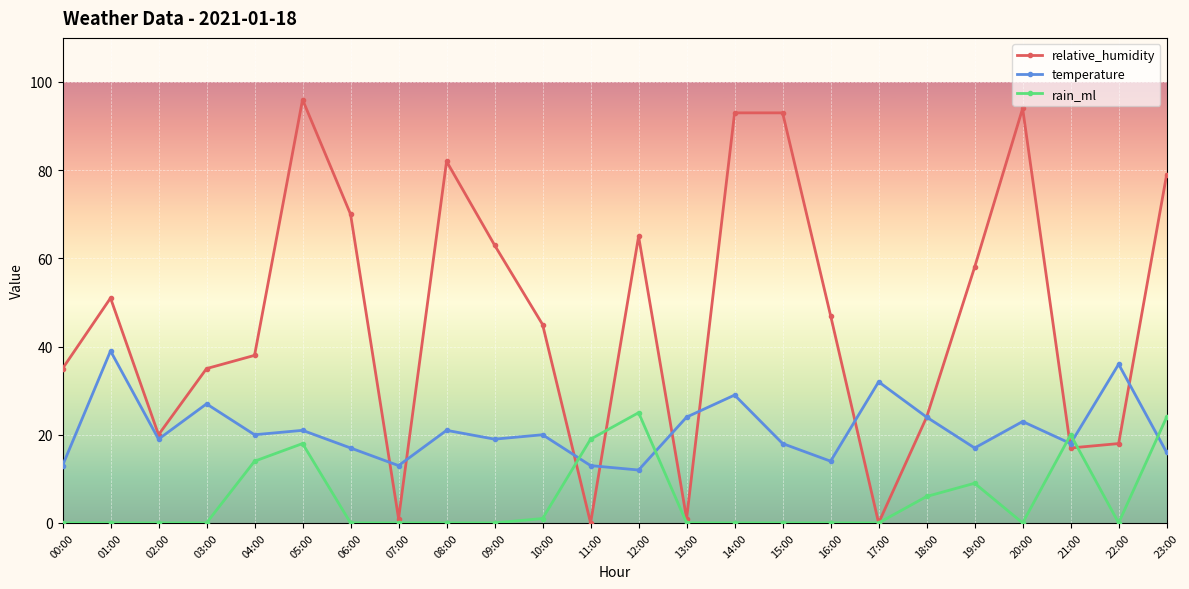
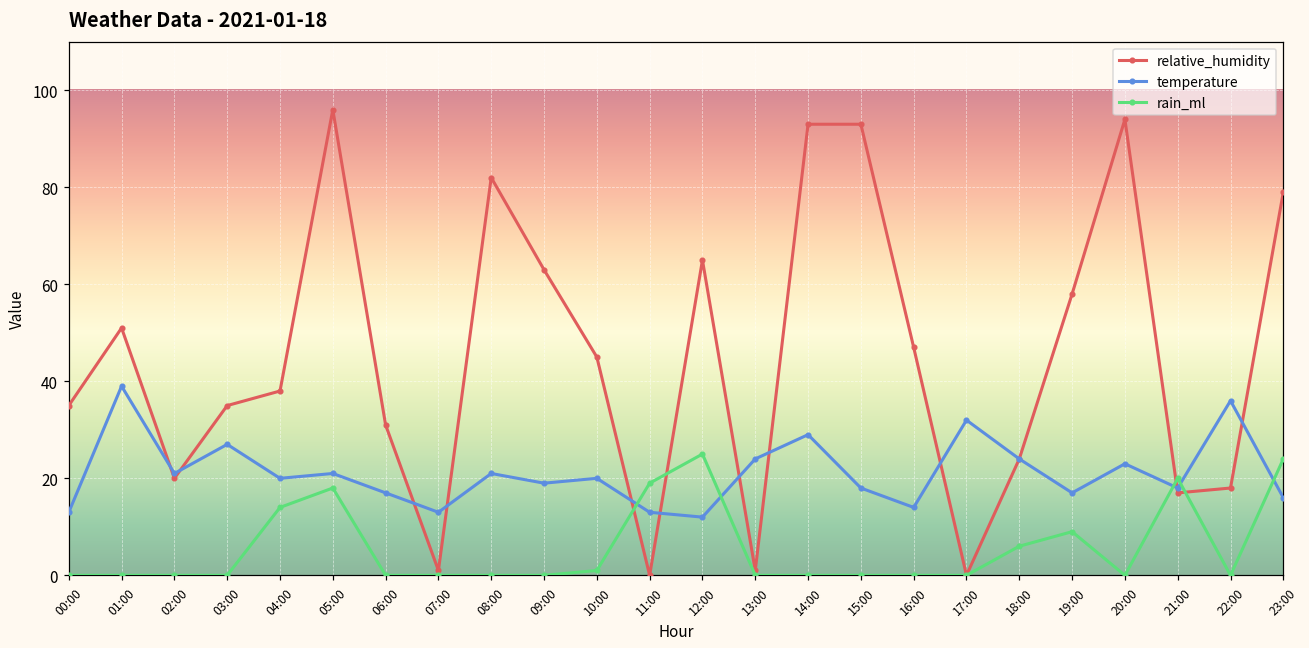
  {
    "relative_humidity": {
      "00:00": 35,
      "01:00": 51,
      "02:00": 20,
      "03:00": 35,
      "04:00": 38,
      "05:00": 96,
-     "06:00": 70,
+     "06:00": 31,
      "07:00": 1,
      "08:00": 82,
      "09:00": 63,
      "10:00": 45,
      "11:00": 0,
      "12:00": 65,
      "13:00": 1,
      "14:00": 93,
      "15:00": 93,
      "16:00": 47,
      "19:00": 58,
      "20:00": 94,
      "21:00": 17,
      "22:00": 18,
      "23:00": 79
    },
    "temperature": {
      "00:00": 13,
      "01:00": 39,
-     "02:00": 19,
+     "02:00": 21,
      "03:00": 27,
      "04:00": 20,
      "05:00": 21,
      "06:00": 17,
      "07:00": 13,
      "08:00": 21,
      "09:00": 19,
      "10:00": 20,
      "11:00": 13,
      "12:00": 12,
      "13:00": 24,
      "14:00": 29,
      "15:00": 18,
      "16:00": 14,
      "17:00": 32,
      "19:00": 17,
      "20:00": 23,
      "21:00": 18,
      "22:00": 36,
      "23:00": 16
    },
    "rain_ml": {
      "00:00": 0,
      "01:00": 0,
      "02:00": 0,
      "03:00": 0,
      "04:00": 14,
      "05:00": 18,
      "06:00": 0,
      "07:00": 0,
      "08:00": 0,
      "09:00": 0,
      "10:00": 1,
      "11:00": 19,
      "12:00": 25,
      "13:00": 0,
      "14:00": 0,
      "15:00": 0,
      "16:00": 0,
      "18:00": 6,
      "19:00": 9,
      "20:00": 0,
      "21:00": 20,
      "22:00": 0,
      "23:00": 24
    }
  }
